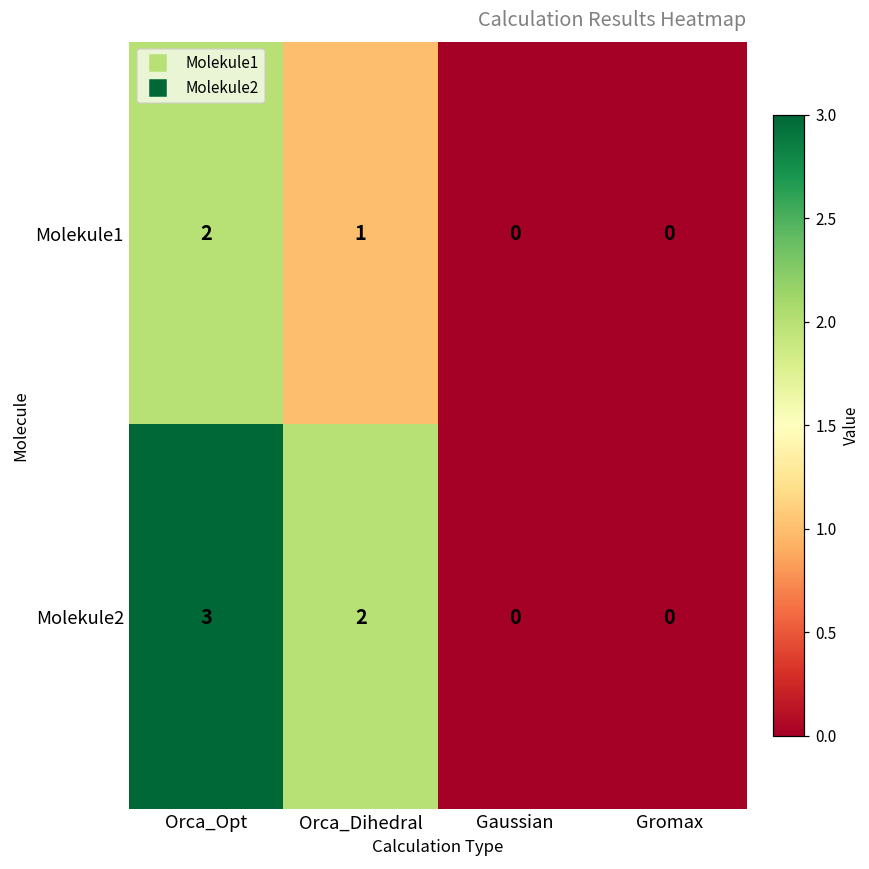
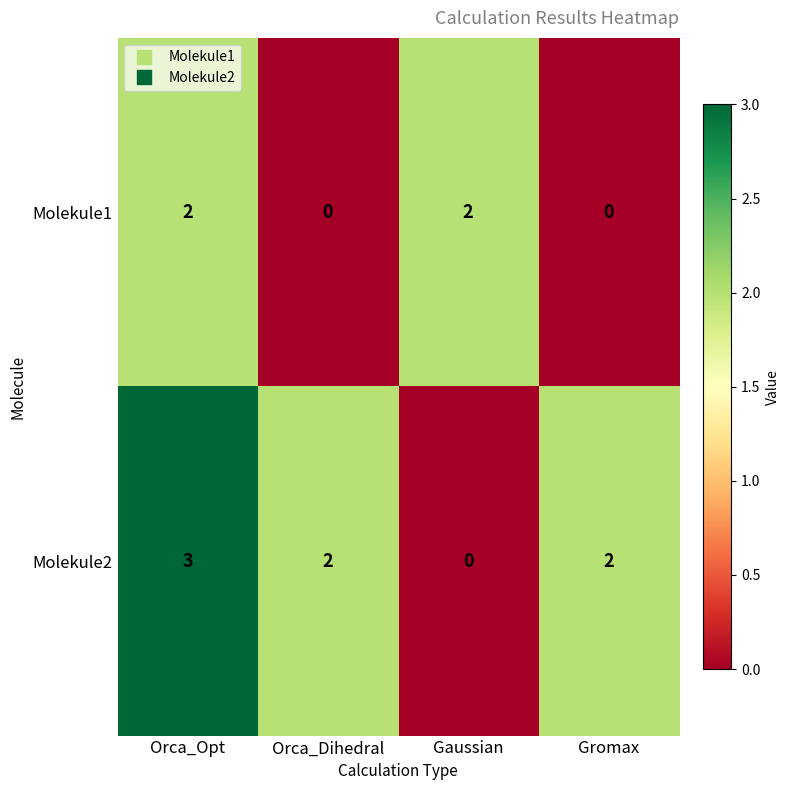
  {
    "Molekule1": {
      "Orca_Opt": 2,
-     "Orca_Dihedral": 1,
-     "Gaussian": 0,
+     "Orca_Dihedral": 0,
+     "Gaussian": 2,
      "Gromax": 0
    },
    "Molekule2": {
      "Orca_Opt": 3,
      "Orca_Dihedral": 2,
      "Gaussian": 0,
-     "Gromax": 0
+     "Gromax": 2
    }
  }
